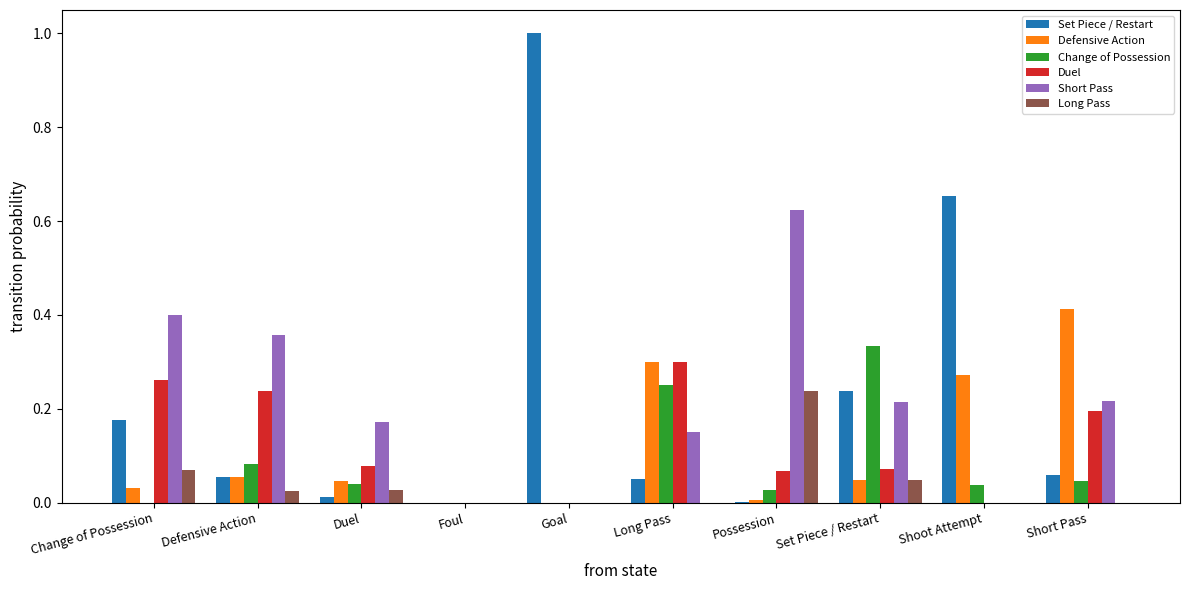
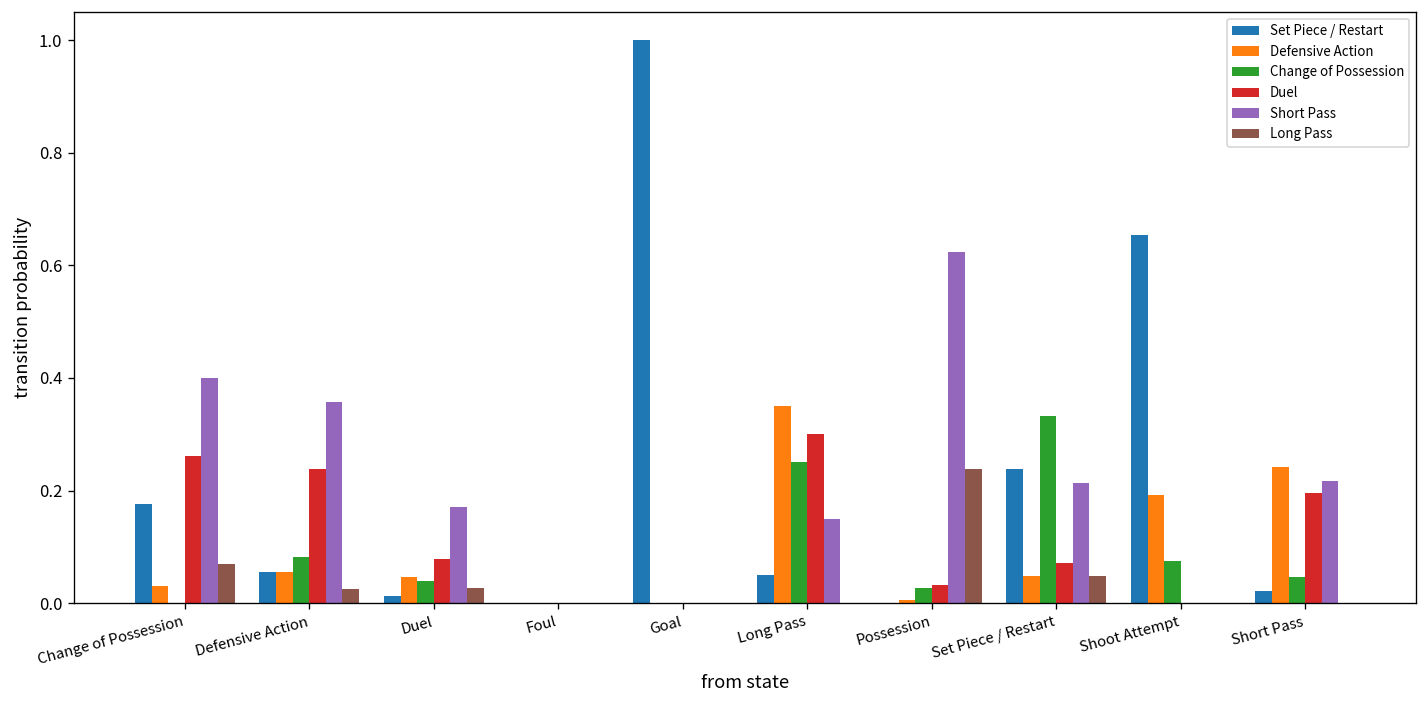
  {
    "Set Piece / Restart": {
      "Change of Possession": 0.18,
      "Defensive Action": 0.06,
      "Duel": 0.01,
      "Foul": 0.00,
      "Goal": 1.00,
      "Long Pass": 0.05,
      "Set Piece / Restart": 0.24,
      "Shoot Attempt": 0.65,
-     "Short Pass": 0.06
+     "Short Pass": 0.02
    },
    "Defensive Action": {
      "Change of Possession": 0.03,
      "Defensive Action": 0.06,
      "Duel": 0.05,
      "Foul": 0.00,
      "Goal": 0.00,
-     "Long Pass": 0.30,
+     "Long Pass": 0.35,
      "Possession": 0.01,
      "Set Piece / Restart": 0.05,
-     "Shoot Attempt": 0.27,
-     "Short Pass": 0.41
+     "Shoot Attempt": 0.19,
+     "Short Pass": 0.24
    },
    "Change of Possession": {
      "Change of Possession": 0.00,
      "Defensive Action": 0.08,
      "Duel": 0.04,
      "Foul": 0.00,
      "Goal": 0.00,
      "Long Pass": 0.25,
      "Possession": 0.03,
      "Set Piece / Restart": 0.33,
-     "Shoot Attempt": 0.04,
+     "Shoot Attempt": 0.08,
      "Short Pass": 0.05
    },
    "Duel": {
      "Change of Possession": 0.26,
      "Defensive Action": 0.24,
      "Duel": 0.08,
      "Foul": 0.00,
      "Goal": 0.00,
      "Long Pass": 0.30,
-     "Possession": 0.07,
+     "Possession": 0.03,
      "Set Piece / Restart": 0.07,
      "Shoot Attempt": 0.00,
      "Short Pass": 0.20
    },
    "Short Pass": {
      "Change of Possession": 0.40,
      "Defensive Action": 0.36,
      "Duel": 0.17,
      "Foul": 0.00,
      "Goal": 0.00,
      "Long Pass": 0.15,
      "Possession": 0.62,
      "Set Piece / Restart": 0.21,
      "Shoot Attempt": 0.00,
      "Short Pass": 0.22
    },
    "Long Pass": {
      "Change of Possession": 0.07,
      "Defensive Action": 0.03,
      "Duel": 0.03,
      "Foul": 0.00,
      "Goal": 0.00,
      "Long Pass": 0.00,
      "Possession": 0.24,
      "Set Piece / Restart": 0.05,
      "Shoot Attempt": 0.00,
      "Short Pass": 0.00
    }
  }
